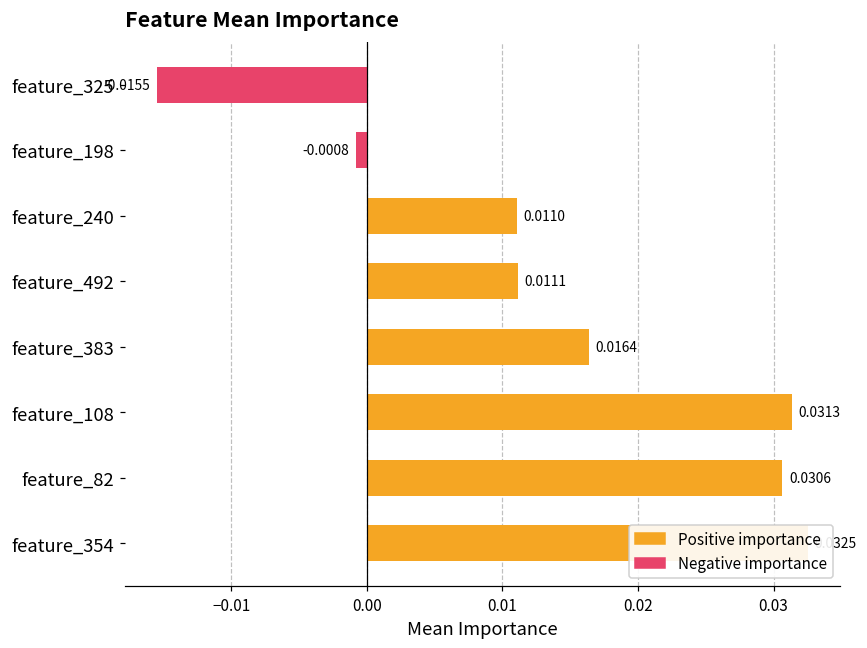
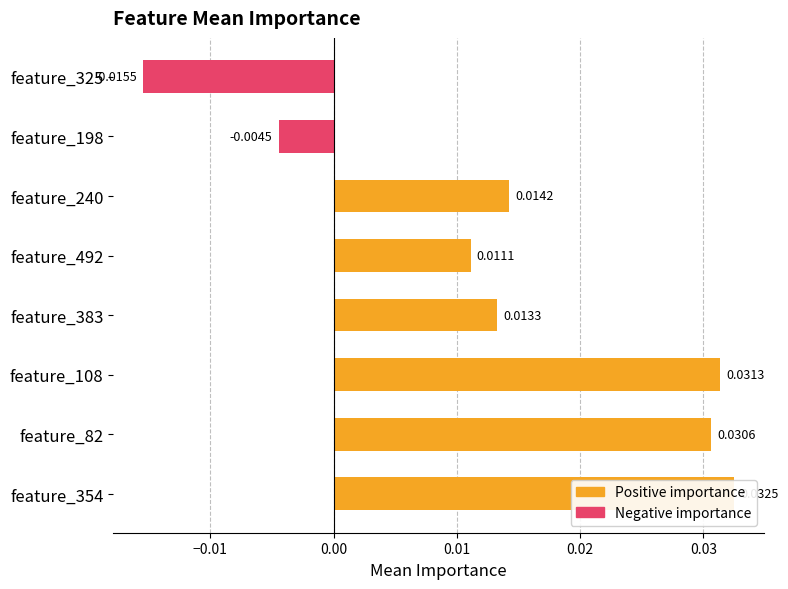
  {
    "feature_325": -0.0155,
-   "feature_198": -0.0008,
-   "feature_240": 0.0110,
+   "feature_198": -0.0045,
+   "feature_240": 0.0142,
    "feature_492": 0.0111,
-   "feature_383": 0.0164,
+   "feature_383": 0.0133,
    "feature_108": 0.0313,
    "feature_82": 0.0306
  }
